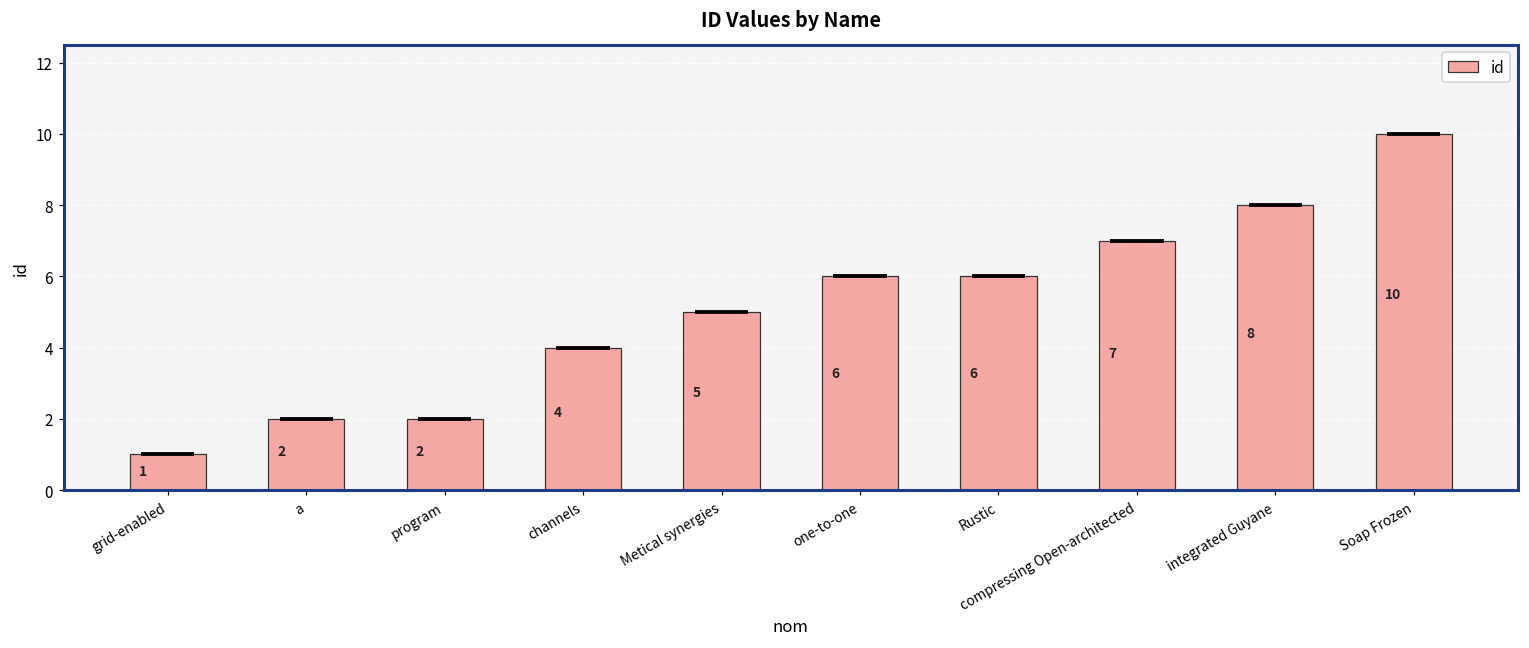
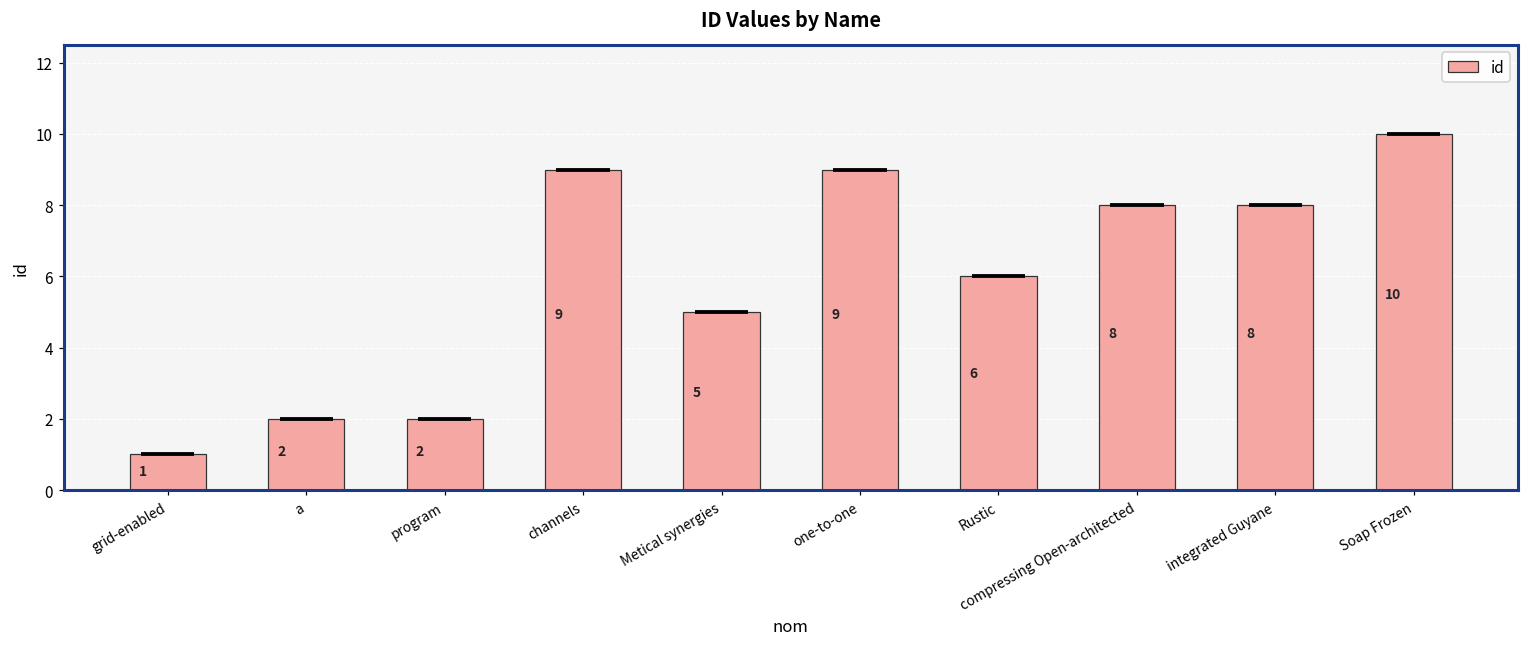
  {
    "grid-enabled": 1,
    "a": 2,
    "program": 2,
-   "channels": 4,
+   "channels": 9,
    "Metical synergies": 5,
-   "one-to-one": 6,
+   "one-to-one": 9,
    "Rustic": 6,
-   "compressing Open-architected": 7,
+   "compressing Open-architected": 8,
    "integrated Guyane": 8,
    "Soap Frozen": 10
  }
